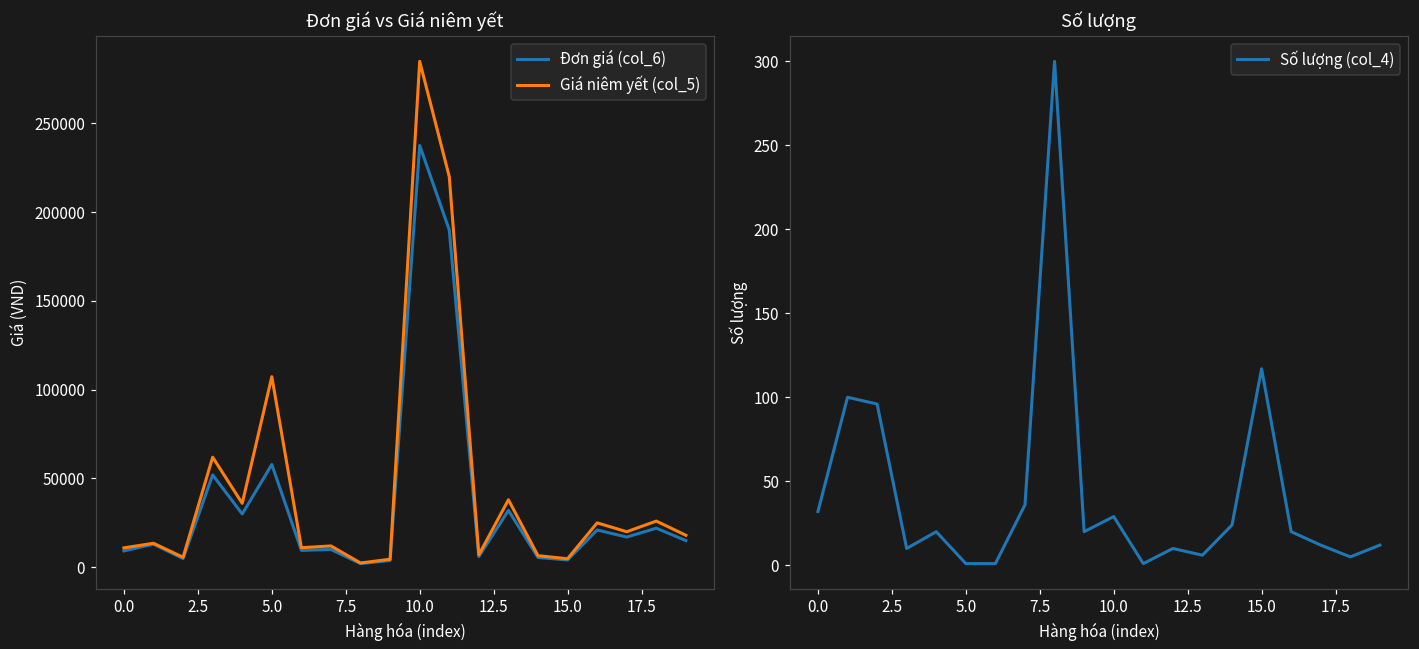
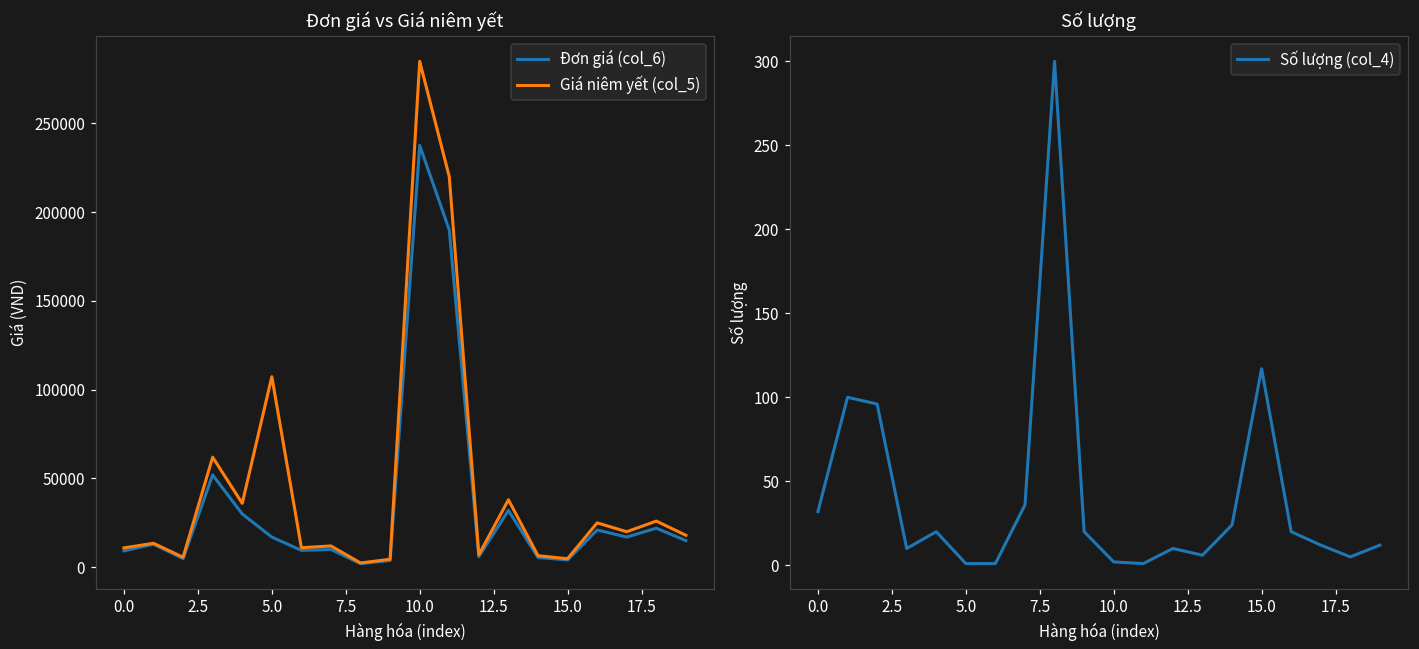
  {
    "Đơn giá vs Giá niêm yết": {
      "Đơn giá (col_6)": {
        "0.0": 9000,
-       "5.0": 58000,
+       "5.0": 17000,
        "10.0": 238000
      },
      "Giá niêm yết (col_5)": {
        "0.0": 11000,
        "5.0": 107000,
        "10.0": 285000
      }
    },
    "Số lượng": {
      "0.0": 32,
      "5.0": 1,
-     "10.0": 29,
+     "10.0": 2,
      "15.0": 117
    }
  }
